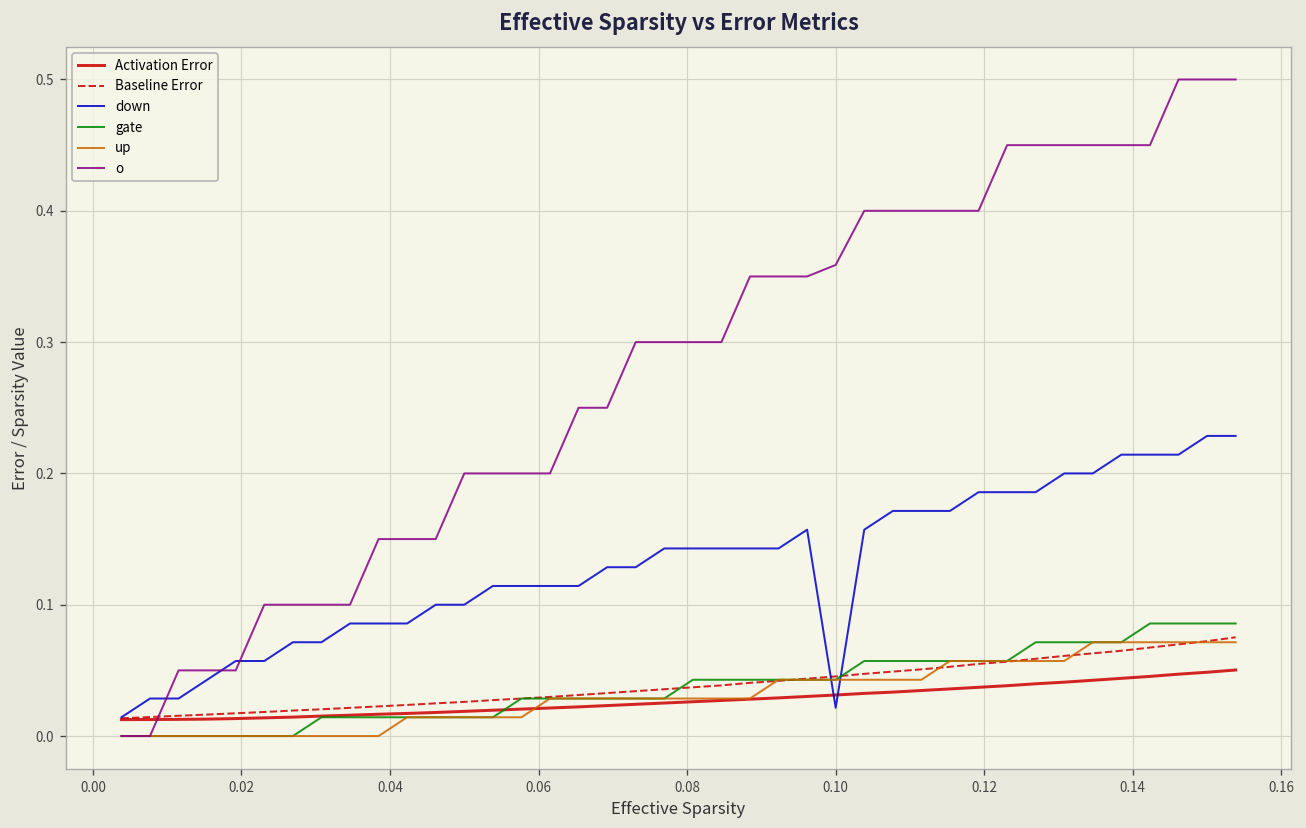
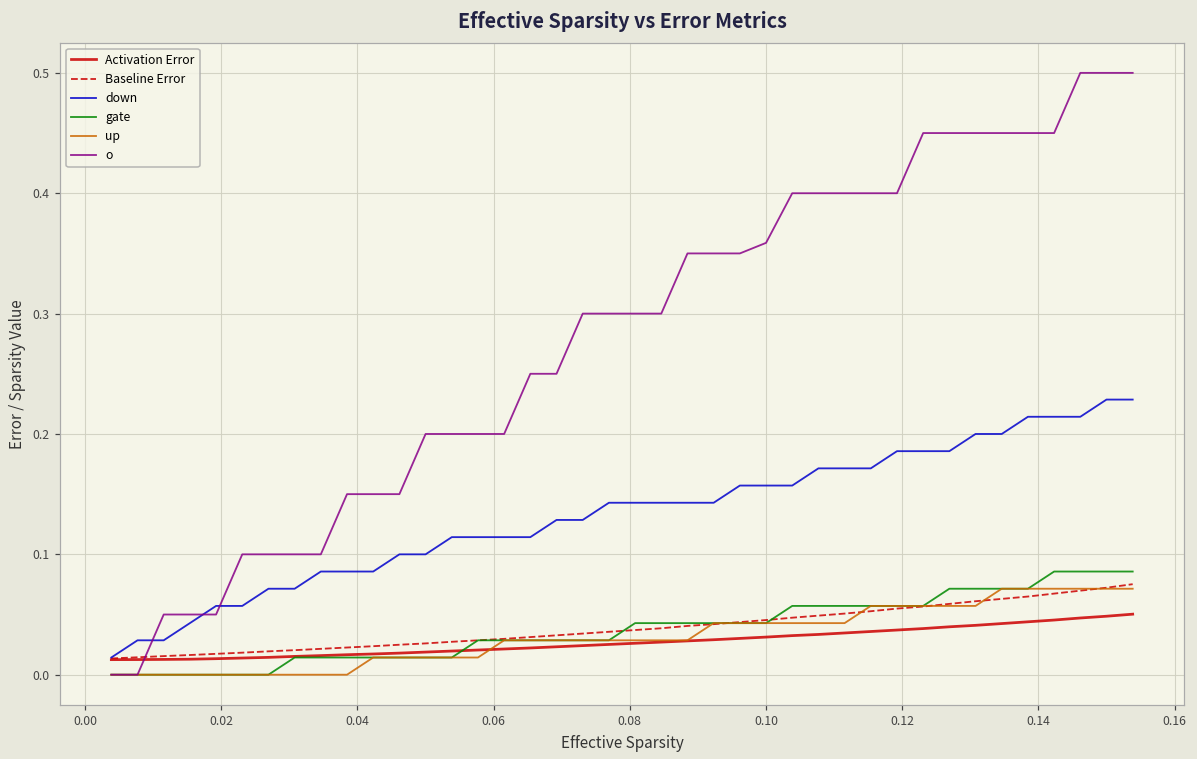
  {
    "down": {
-     "0.10": 0.021
+     "0.10": 0.157
    },
    "o": {
      "0.10": 0.359
    }
  }
